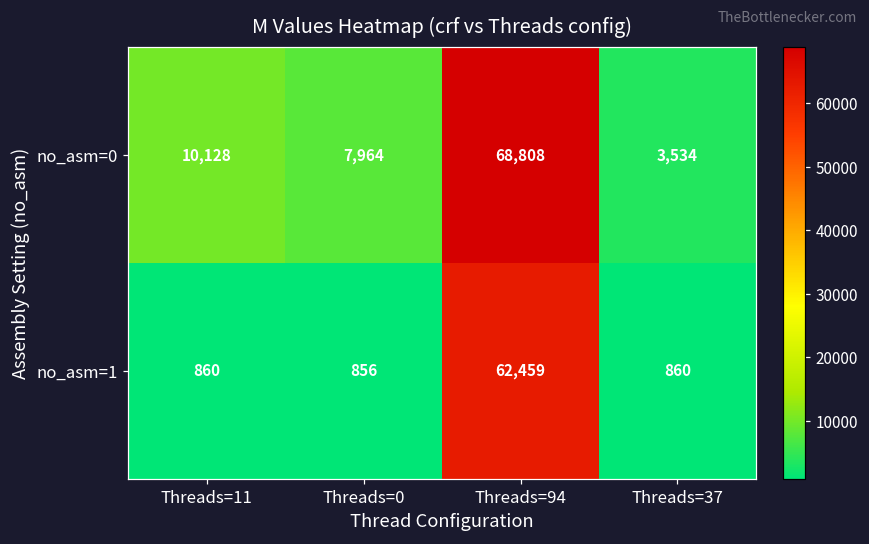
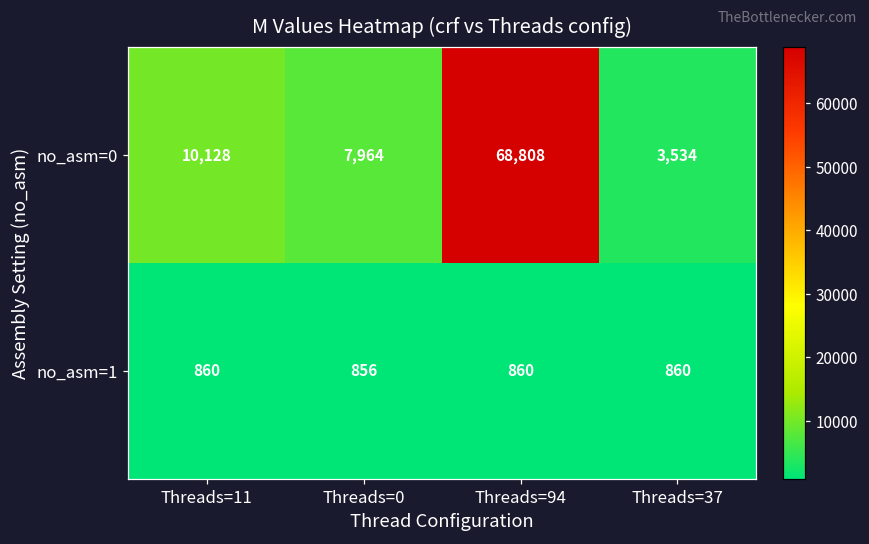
  {
    "no_asm=0": {
      "Threads=11": "10,128",
      "Threads=0": "7,964",
      "Threads=94": "68,808",
      "Threads=37": "3,534"
    },
    "no_asm=1": {
      "Threads=11": "860",
      "Threads=0": "856",
-     "Threads=94": "62,459",
+     "Threads=94": "860",
      "Threads=37": "860"
    }
  }
